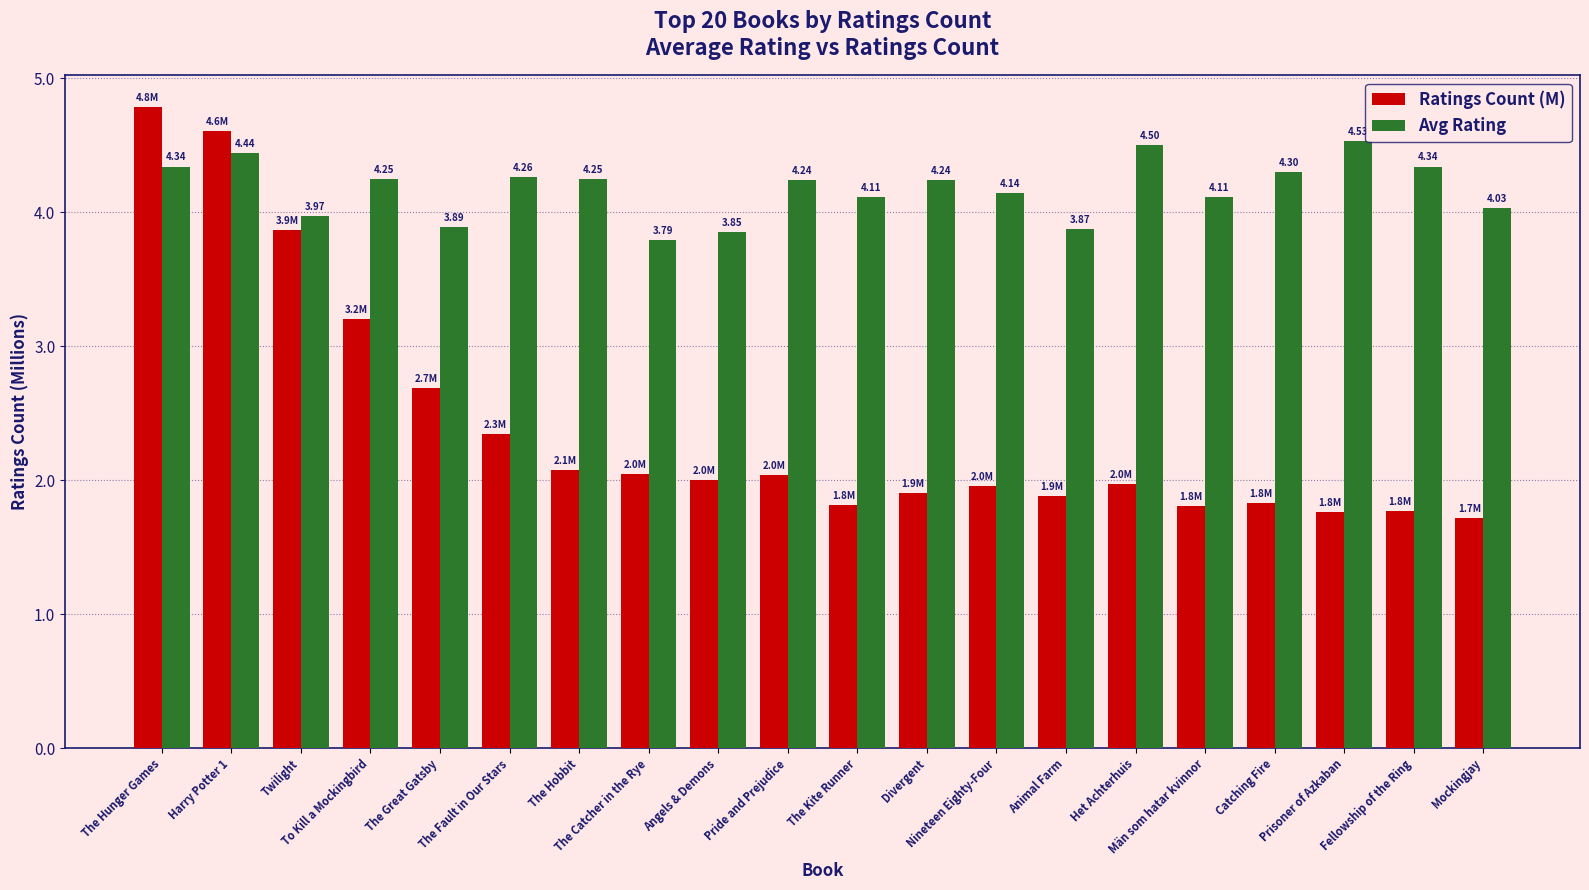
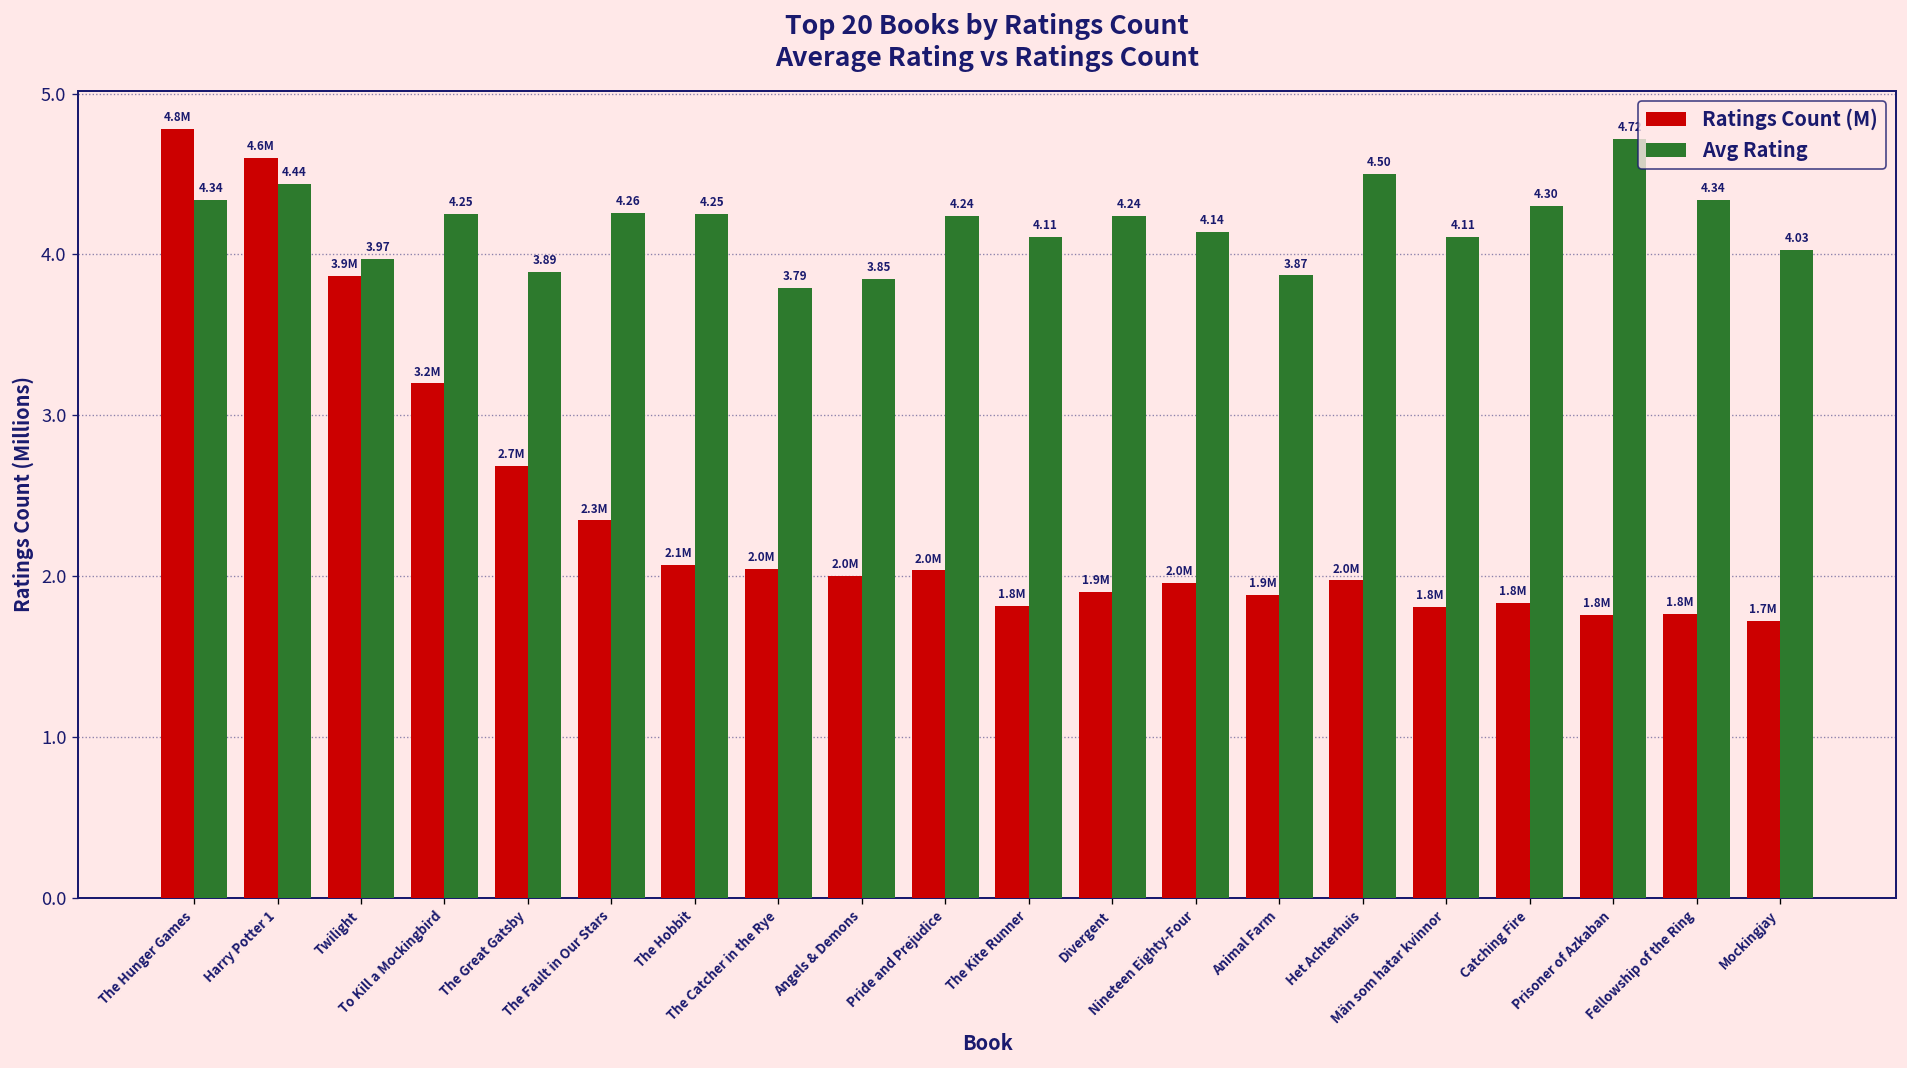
  {
    "Ratings Count (M)": {
      "The Hunger Games": "4.8M",
      "Harry Potter 1": "4.6M",
      "Twilight": "3.9M",
      "To Kill a Mockingbird": "3.2M",
      "The Great Gatsby": "2.7M",
      "The Fault in Our Stars": "2.3M",
      "The Hobbit": "2.1M",
      "The Catcher in the Rye": "2.0M",
      "Angels & Demons": "2.0M",
      "Pride and Prejudice": "2.0M",
      "The Kite Runner": "1.8M",
      "Divergent": "1.9M",
      "Nineteen Eighty-Four": "2.0M",
      "Animal Farm": "1.9M",
      "Het Achterhuis": "2.0M",
      "Män som hatar kvinnor": "1.8M",
      "Catching Fire": "1.8M",
      "Prisoner of Azkaban": "1.8M",
      "Fellowship of the Ring": "1.8M",
      "Mockingjay": "1.7M"
    },
    "Avg Rating": {
-     "Prisoner of Azkaban": "4.53"
+     "Prisoner of Azkaban": "4.72"
    }
  }
